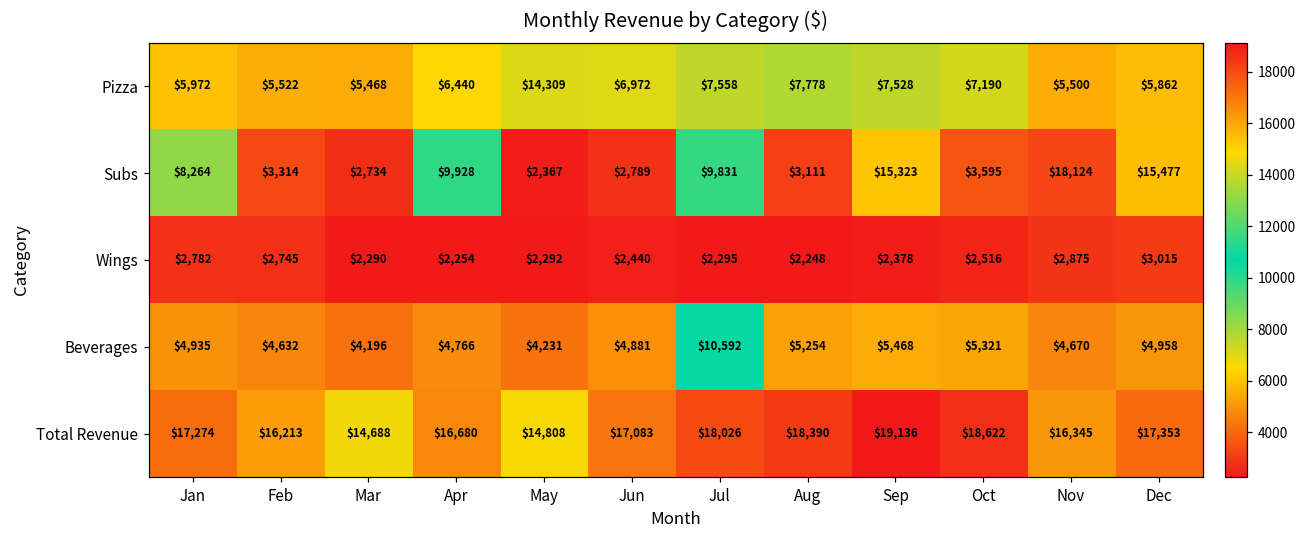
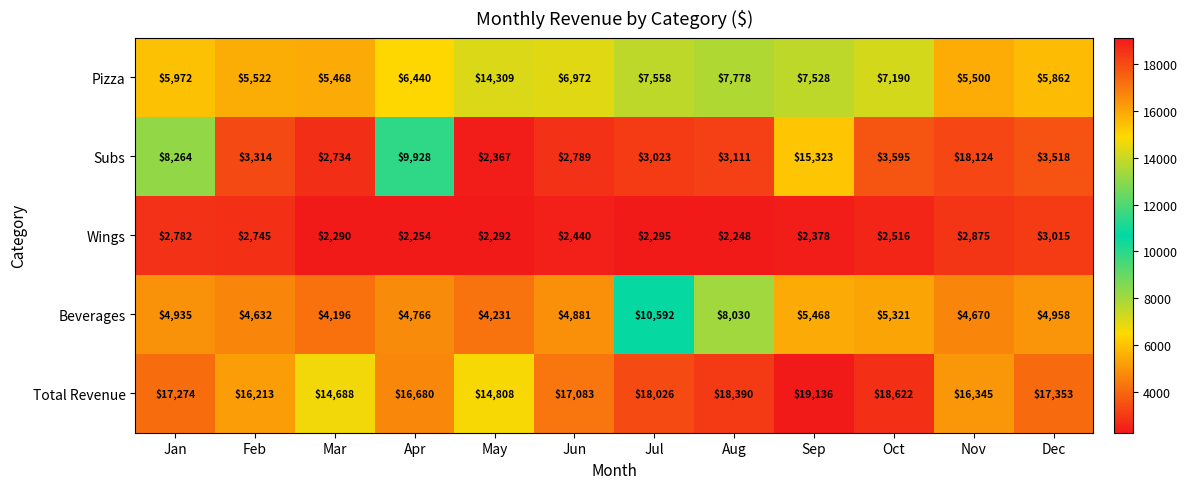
  {
    "Pizza": {
      "Jan": "$5,972",
      "Feb": "$5,522",
      "Mar": "$5,468",
      "Apr": "$6,440",
      "May": "$14,309",
      "Jun": "$6,972",
      "Jul": "$7,558",
      "Aug": "$7,778",
      "Sep": "$7,528",
      "Oct": "$7,190",
      "Nov": "$5,500",
      "Dec": "$5,862"
    },
    "Subs": {
      "Jan": "$8,264",
      "Feb": "$3,314",
      "Mar": "$2,734",
      "Apr": "$9,928",
      "May": "$2,367",
      "Jun": "$2,789",
-     "Jul": "$9,831",
+     "Jul": "$3,023",
      "Aug": "$3,111",
      "Sep": "$15,323",
      "Oct": "$3,595",
      "Nov": "$18,124",
-     "Dec": "$15,477"
+     "Dec": "$3,518"
    },
    "Wings": {
      "Jan": "$2,782",
      "Feb": "$2,745",
      "Mar": "$2,290",
      "Apr": "$2,254",
      "May": "$2,292",
      "Jun": "$2,440",
      "Jul": "$2,295",
      "Aug": "$2,248",
      "Sep": "$2,378",
      "Oct": "$2,516",
      "Nov": "$2,875",
      "Dec": "$3,015"
    },
    "Beverages": {
      "Jan": "$4,935",
      "Feb": "$4,632",
      "Mar": "$4,196",
      "Apr": "$4,766",
      "May": "$4,231",
      "Jun": "$4,881",
      "Jul": "$10,592",
-     "Aug": "$5,254",
+     "Aug": "$8,030",
      "Sep": "$5,468",
      "Oct": "$5,321",
      "Nov": "$4,670",
      "Dec": "$4,958"
    },
    "Total Revenue": {
      "Jan": "$17,274",
      "Feb": "$16,213",
      "Mar": "$14,688",
      "Apr": "$16,680",
      "May": "$14,808",
      "Jun": "$17,083",
      "Jul": "$18,026",
      "Aug": "$18,390",
      "Sep": "$19,136",
      "Oct": "$18,622",
      "Nov": "$16,345",
      "Dec": "$17,353"
    }
  }
